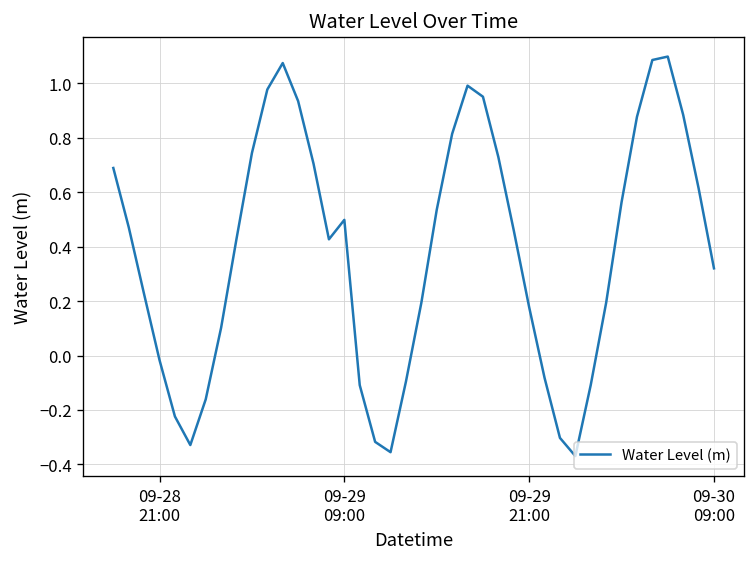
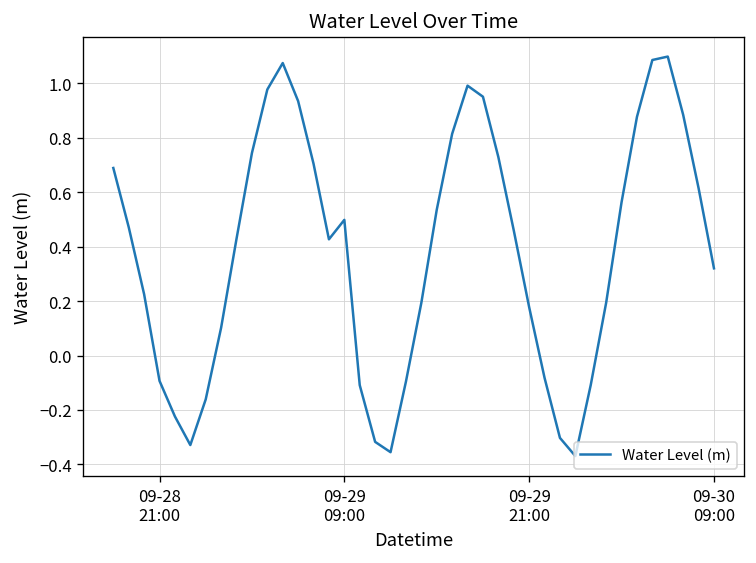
  {
-   "09-28 21:00": -0.02,
+   "09-28 21:00": -0.09,
    "09-29 09:00": 0.50,
    "09-29 21:00": 0.18,
    "09-30 09:00": 0.32
  }
